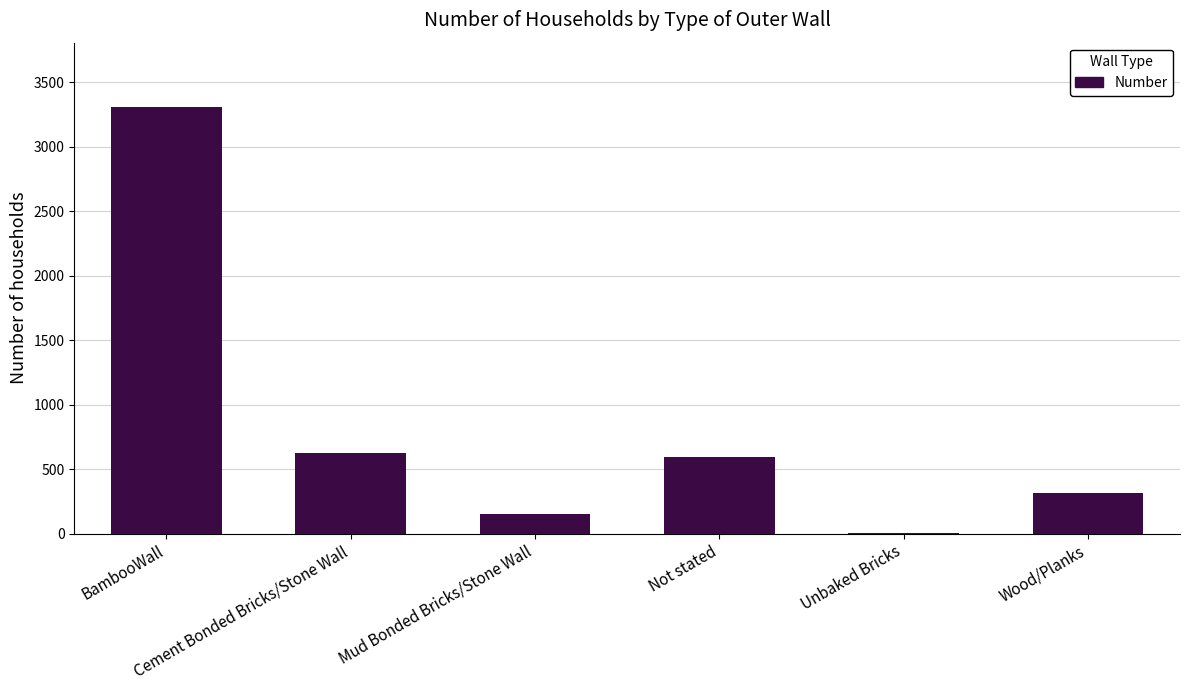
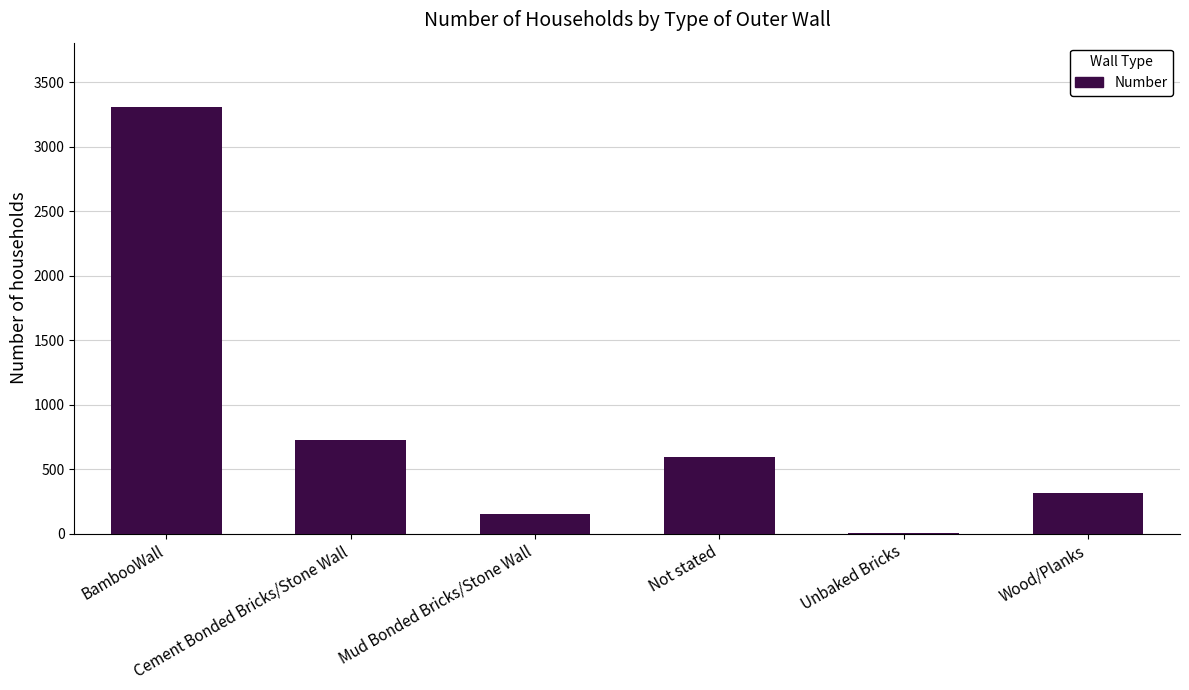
  {
    "BambooWall": 3310,
-   "Cement Bonded Bricks/Stone Wall": 620,
+   "Cement Bonded Bricks/Stone Wall": 730,
    "Mud Bonded Bricks/Stone Wall": 160,
    "Not stated": 590,
    "Wood/Planks": 310
  }
